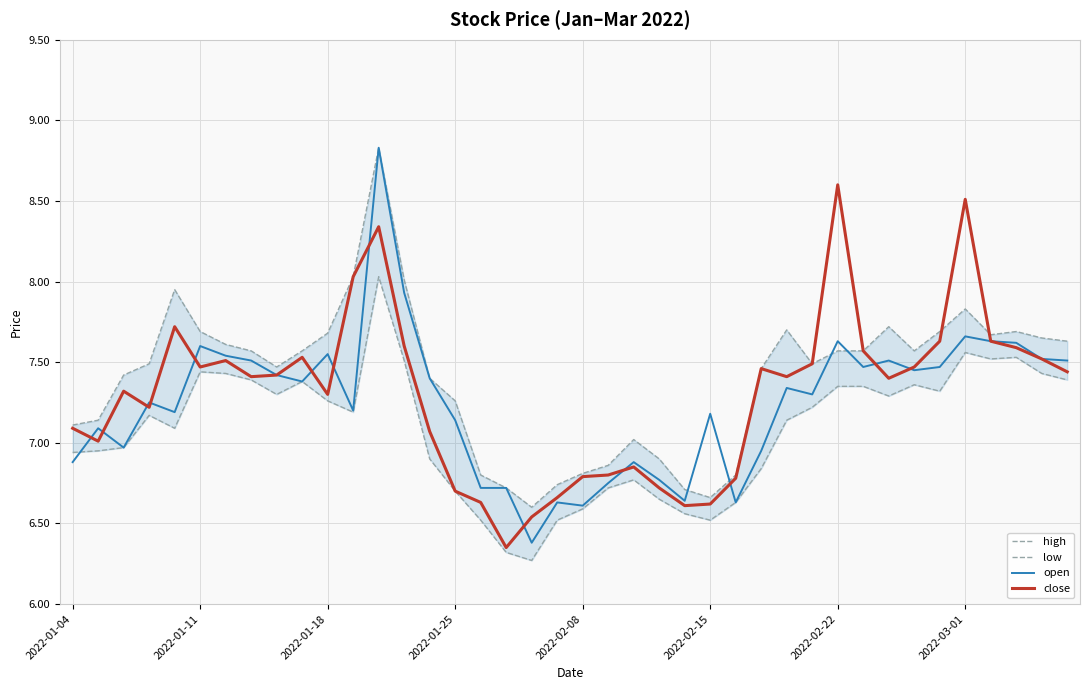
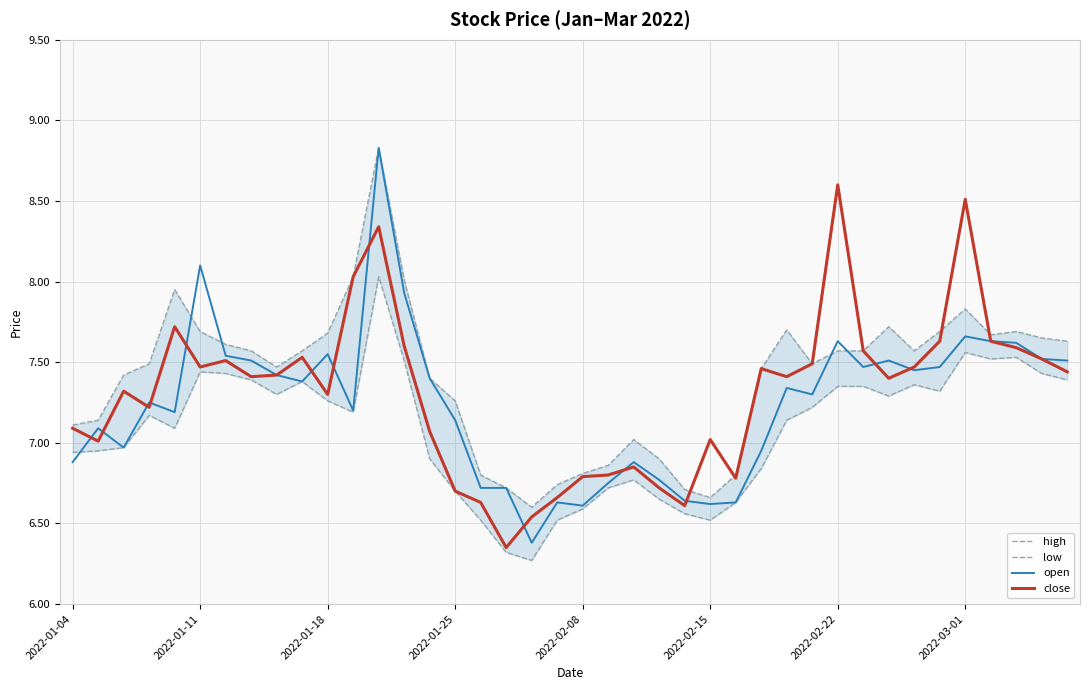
  {
    "open": {
      "2022-01-04": 6.88,
-     "2022-01-11": 7.6,
+     "2022-01-11": 8.1,
      "2022-01-18": 7.55,
      "2022-01-25": 7.14,
      "2022-02-08": 6.61,
-     "2022-02-15": 7.18,
+     "2022-02-15": 6.62,
      "2022-02-22": 7.63,
      "2022-03-01": 7.66
    },
    "close": {
      "2022-01-04": 7.09,
      "2022-01-11": 7.47,
      "2022-01-18": 7.30,
      "2022-02-08": 6.79,
-     "2022-02-15": 6.62,
+     "2022-02-15": 7.02,
      "2022-02-22": 8.60,
      "2022-03-01": 8.51
    }
  }
